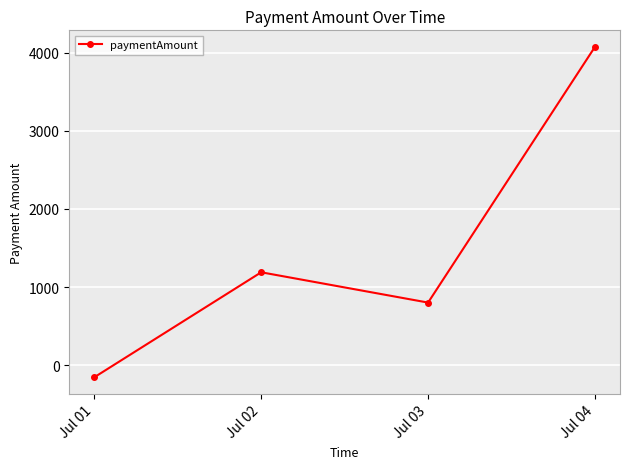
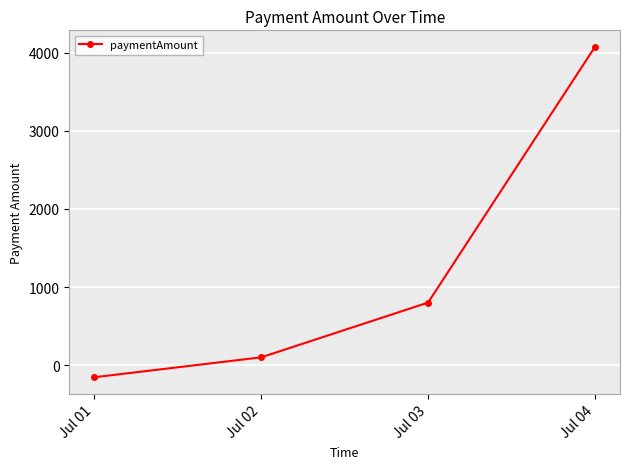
  {
    "Jul 01": -200,
-   "Jul 02": 1200,
+   "Jul 02": 100,
    "Jul 03": 800,
    "Jul 04": 4100
  }
